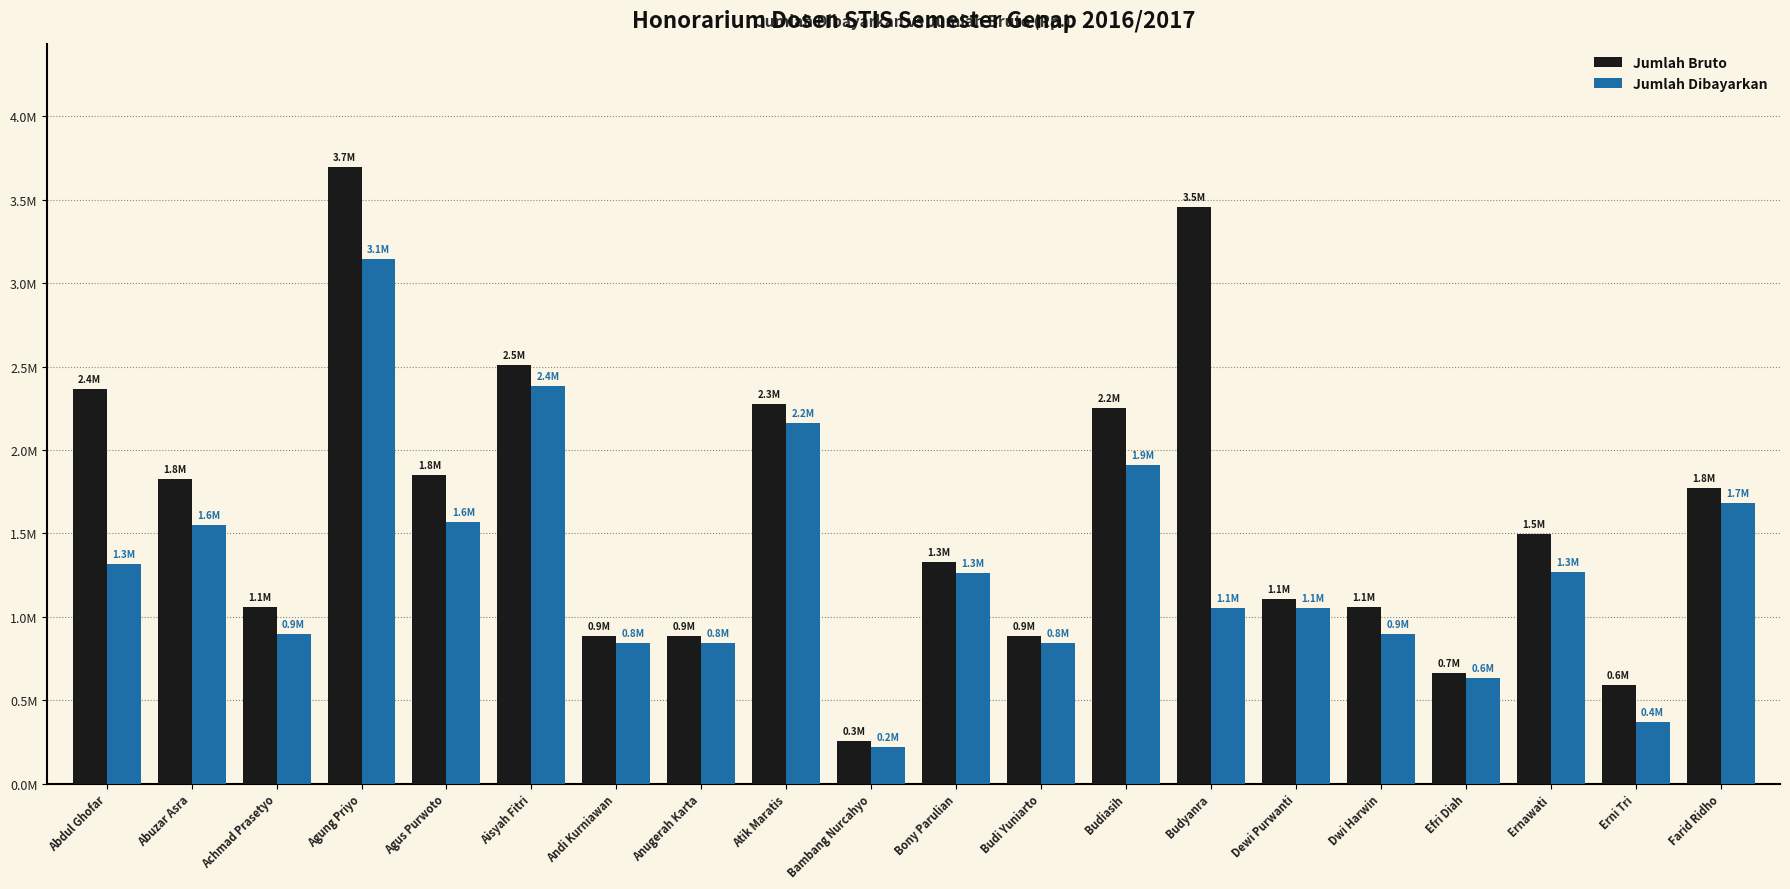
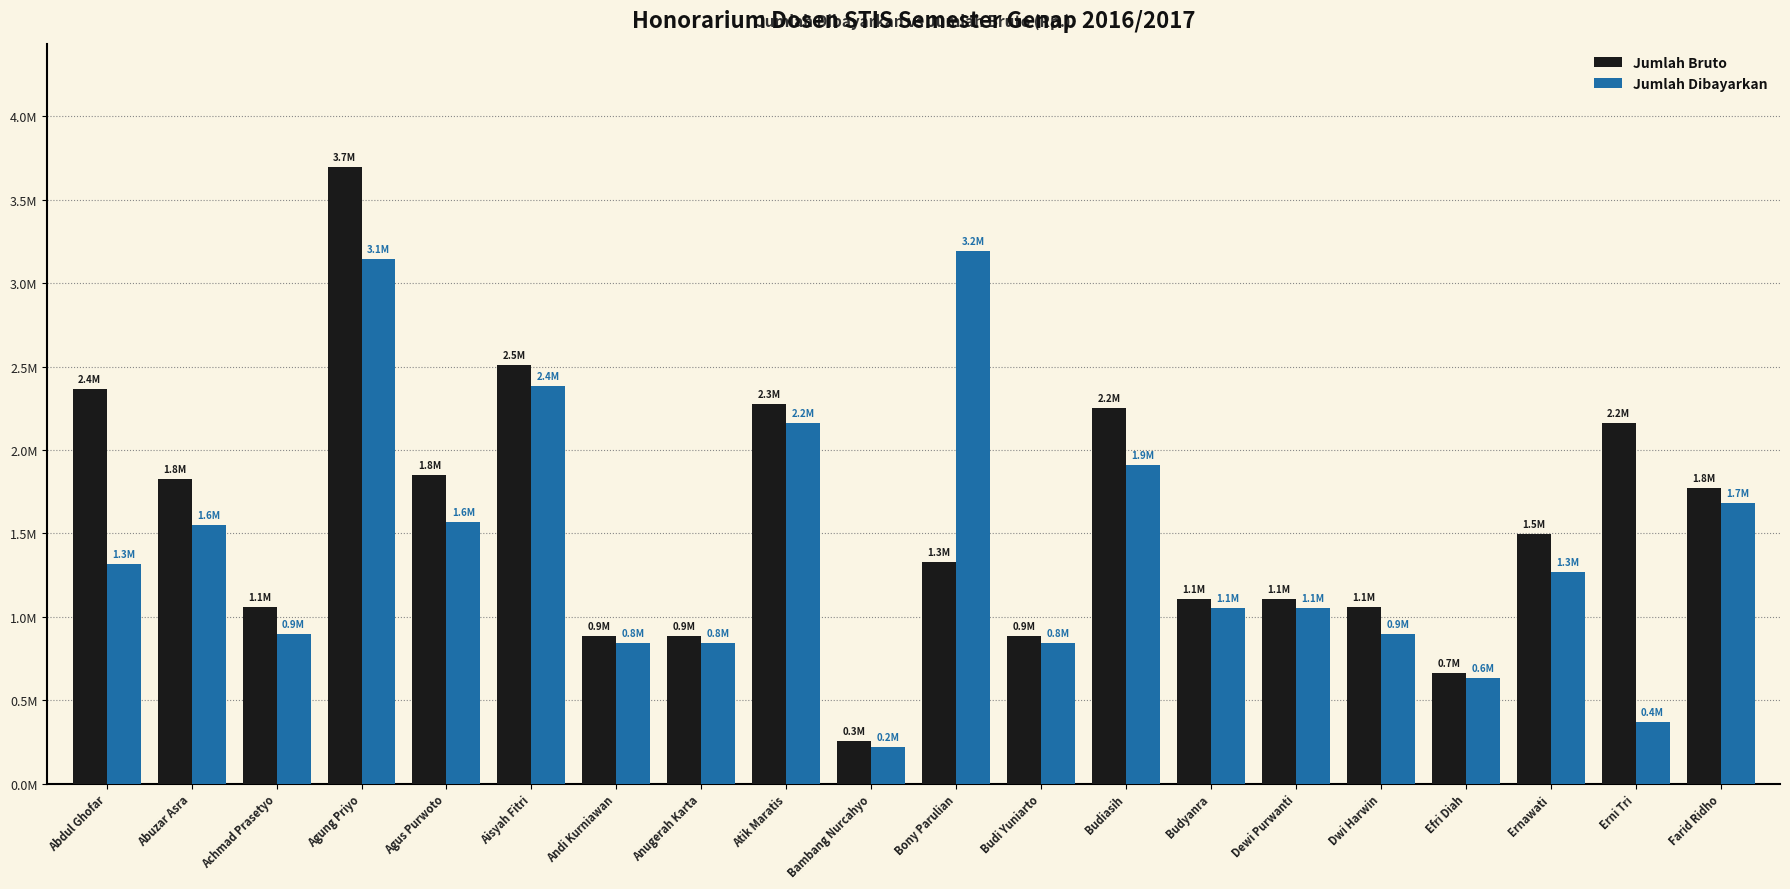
  {
    "Jumlah Bruto": {
      "Abdul Ghofar": "2.4M",
      "Abuzar Asra": "1.8M",
      "Achmad Prasetyo": "1.1M",
      "Agung Priyo": "3.7M",
      "Agus Purwoto": "1.8M",
      "Aisyah Fitri": "2.5M",
      "Andi Kurniawan": "0.9M",
      "Anugerah Karta": "0.9M",
      "Atik Maratis": "2.3M",
      "Bambang Nurcahyo": "0.3M",
      "Bony Parulian": "1.3M",
      "Budi Yuniarto": "0.9M",
      "Budiasih": "2.2M",
-     "Budyanra": "3.5M",
+     "Budyanra": "1.1M",
      "Dewi Purwanti": "1.1M",
      "Dwi Harwin": "1.1M",
      "Efri Diah": "0.7M",
      "Ernawati": "1.5M",
-     "Erni Tri": "0.6M",
+     "Erni Tri": "2.2M",
      "Farid Ridho": "1.8M"
    },
    "Jumlah Dibayarkan": {
      "Abdul Ghofar": "1.3M",
      "Abuzar Asra": "1.6M",
      "Achmad Prasetyo": "0.9M",
      "Agung Priyo": "3.1M",
      "Agus Purwoto": "1.6M",
      "Aisyah Fitri": "2.4M",
      "Andi Kurniawan": "0.8M",
      "Anugerah Karta": "0.8M",
      "Atik Maratis": "2.2M",
      "Bambang Nurcahyo": "0.2M",
-     "Bony Parulian": "1.3M",
+     "Bony Parulian": "3.2M",
      "Budi Yuniarto": "0.8M",
      "Budiasih": "1.9M",
      "Budyanra": "1.1M",
      "Dewi Purwanti": "1.1M",
      "Dwi Harwin": "0.9M",
      "Efri Diah": "0.6M",
      "Ernawati": "1.3M",
      "Erni Tri": "0.4M",
      "Farid Ridho": "1.7M"
    }
  }
